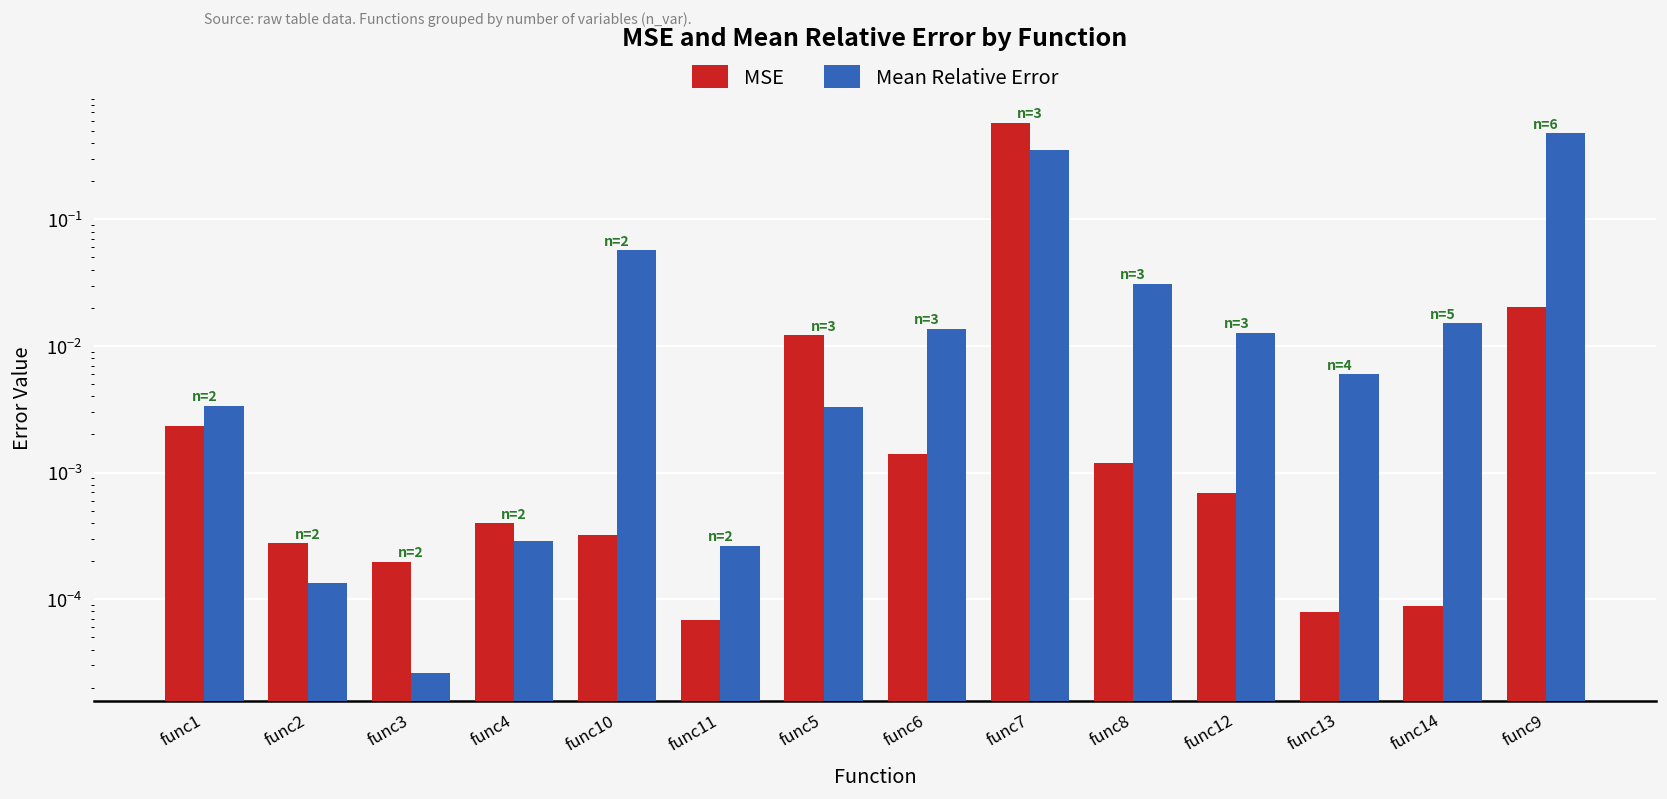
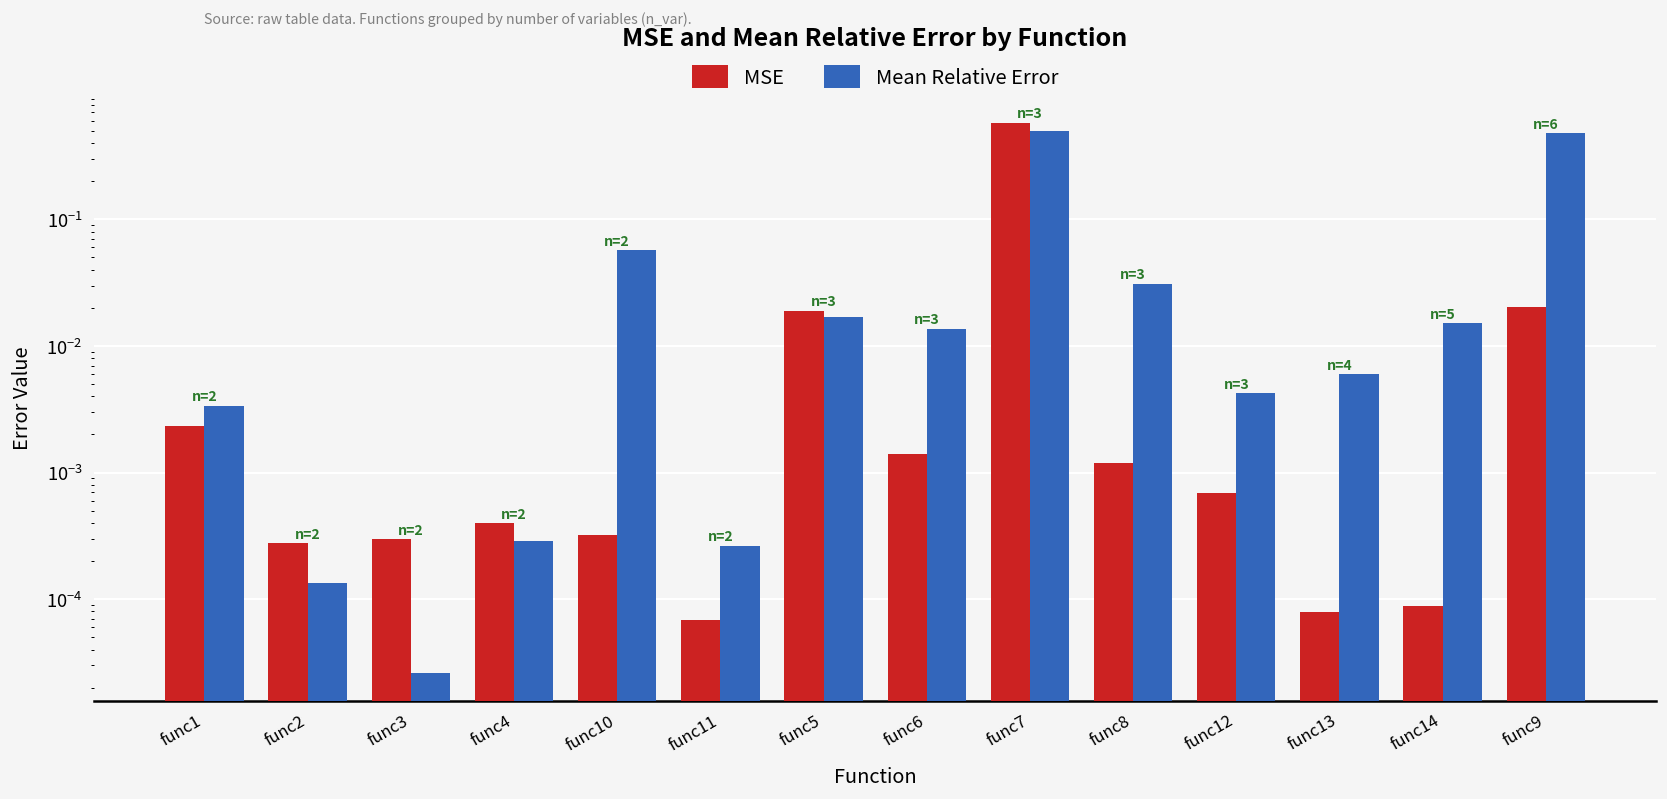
  {
    "MSE": {
      "func1": 0.0024,
-     "func3": 0.00020,
+     "func3": 0.00030,
      "func10": 0.00032,
      "func11": 0.00007,
-     "func5": 0.012,
+     "func5": 0.019,
      "func6": 0.0014,
      "func8": 0.0012,
      "func12": 0.0007,
      "func13": 0.00008,
      "func14": 0.00009,
      "func9": 0.020
    },
    "Mean Relative Error": {
      "func2": 0.00013,
      "func3": 0.000026,
      "func4": 0.0003,
-     "func5": 0.0033,
-     "func7": 0.35,
-     "func12": 0.013
+     "func5": 0.017,
+     "func7": 0.5,
+     "func12": 0.0042
    }
  }
